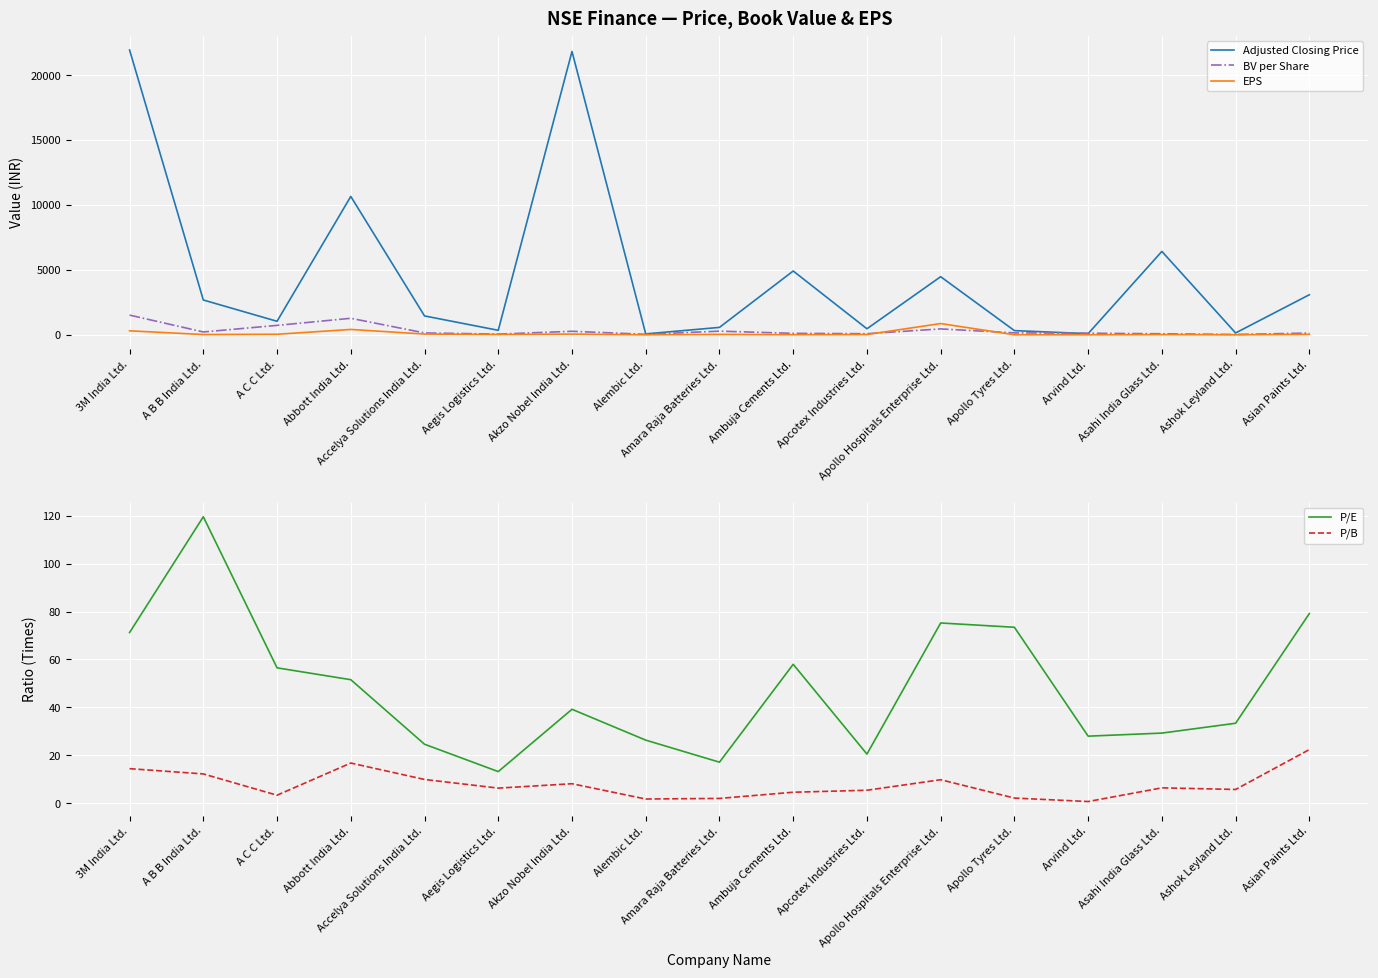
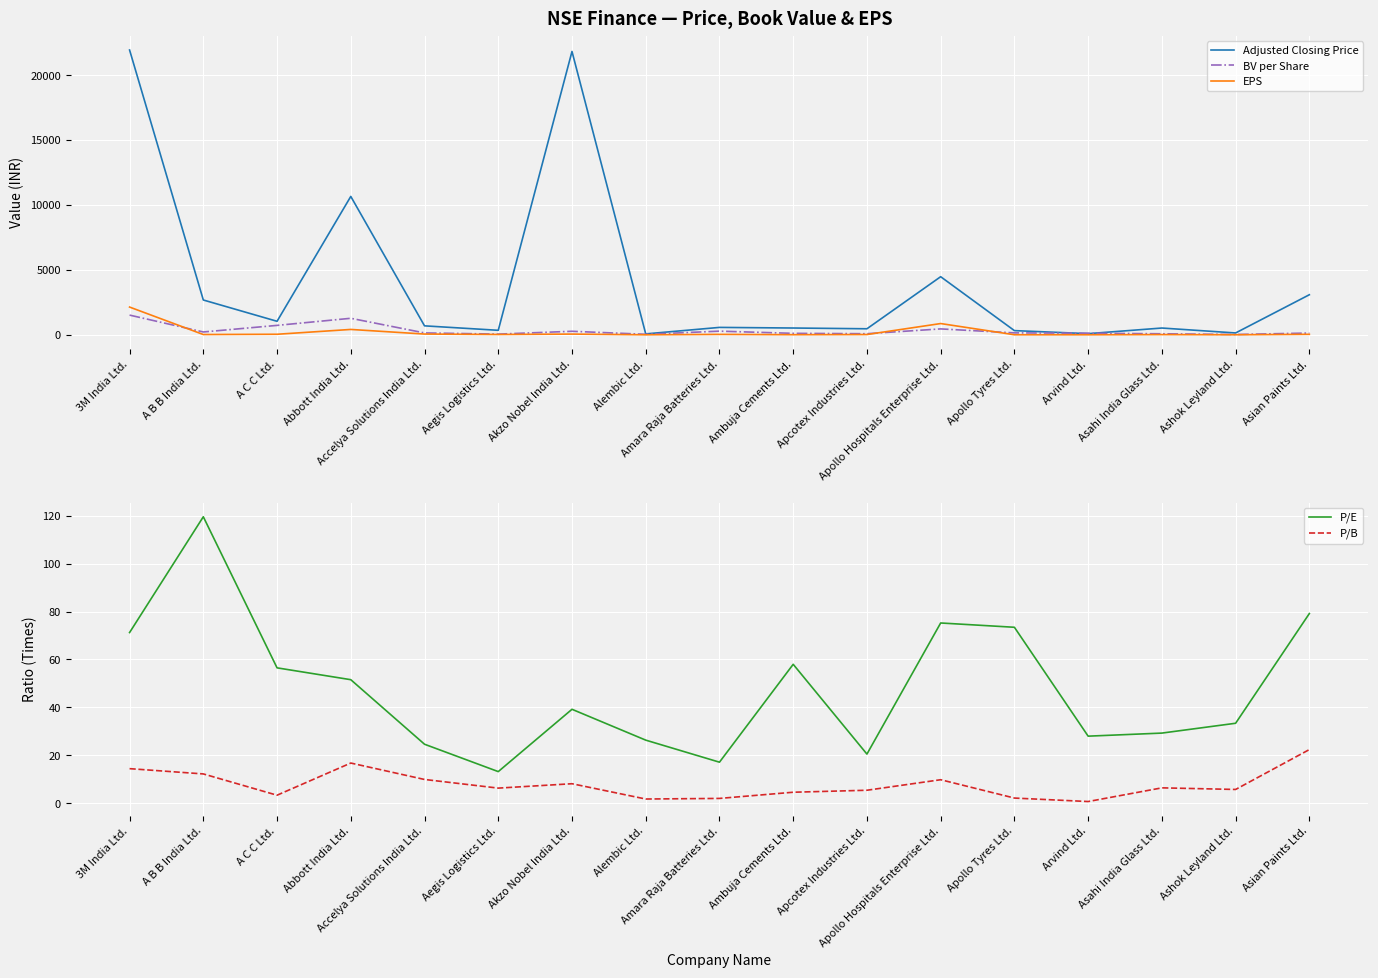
  {
    "NSE Finance — Price, Book Value & EPS": {
      "Adjusted Closing Price": {
        "3M India Ltd.": 21900,
        "A B B India Ltd.": 2700,
        "A C C Ltd.": 1000,
        "Abbott India Ltd.": 10700,
-       "Accelya Solutions India Ltd.": 1500,
+       "Accelya Solutions India Ltd.": 700,
        "Aegis Logistics Ltd.": 300,
        "Akzo Nobel India Ltd.": 21800,
        "Amara Raja Batteries Ltd.": 600,
-       "Ambuja Cements Ltd.": 4900,
+       "Ambuja Cements Ltd.": 500,
        "Apcotex Industries Ltd.": 500,
        "Apollo Hospitals Enterprise Ltd.": 4500,
-       "Asahi India Glass Ltd.": 6400,
+       "Asahi India Glass Ltd.": 500,
        "Asian Paints Ltd.": 3100
      },
      "BV per Share": {
        "3M India Ltd.": 1500,
        "A B B India Ltd.": 200,
        "A C C Ltd.": 700,
        "Abbott India Ltd.": 1300,
        "Akzo Nobel India Ltd.": 300,
        "Amara Raja Batteries Ltd.": 300,
        "Apollo Hospitals Enterprise Ltd.": 500
      },
      "EPS": {
-       "3M India Ltd.": 300,
+       "3M India Ltd.": 2100,
        "A B B India Ltd.": 0,
        "A C C Ltd.": 0,
        "Abbott India Ltd.": 400,
        "Akzo Nobel India Ltd.": 100,
        "Amara Raja Batteries Ltd.": 0,
        "Apollo Hospitals Enterprise Ltd.": 900
      }
    }
  }
